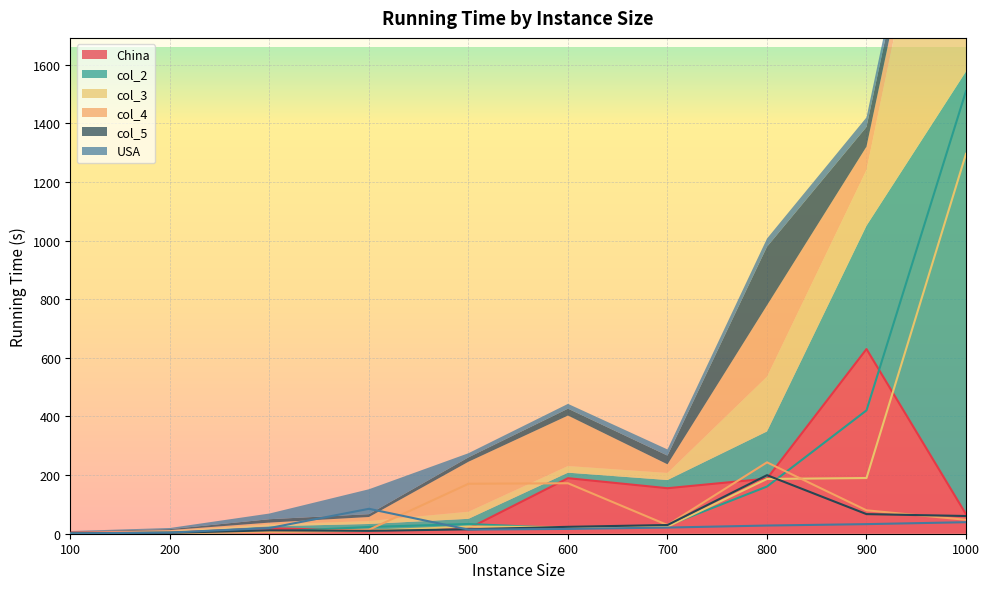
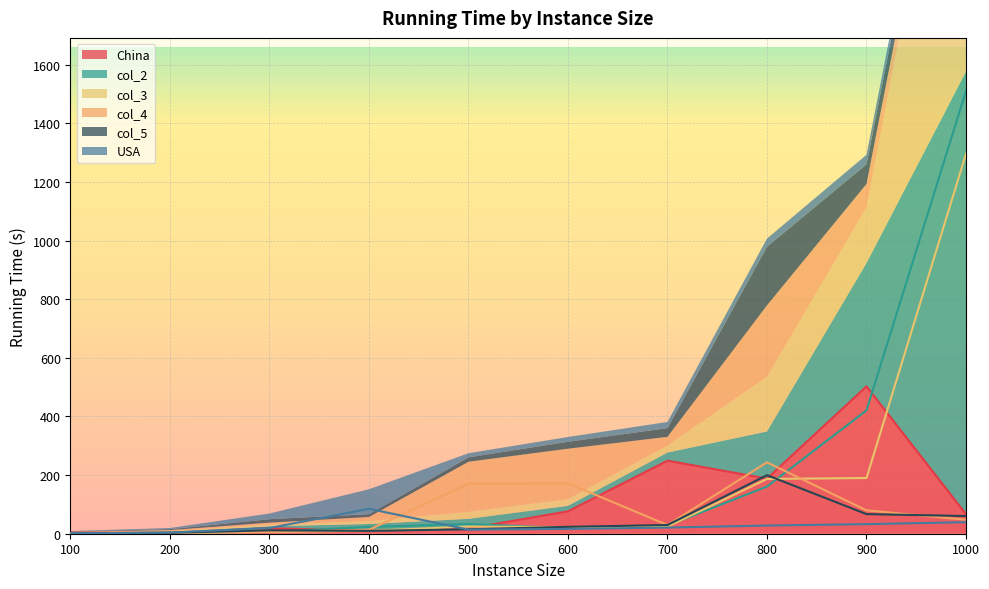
  {
    "China": {
-     "600": 190,
-     "700": 160,
-     "900": 630
+     "600": 80,
+     "700": 250,
+     "900": 500
    }
  }
